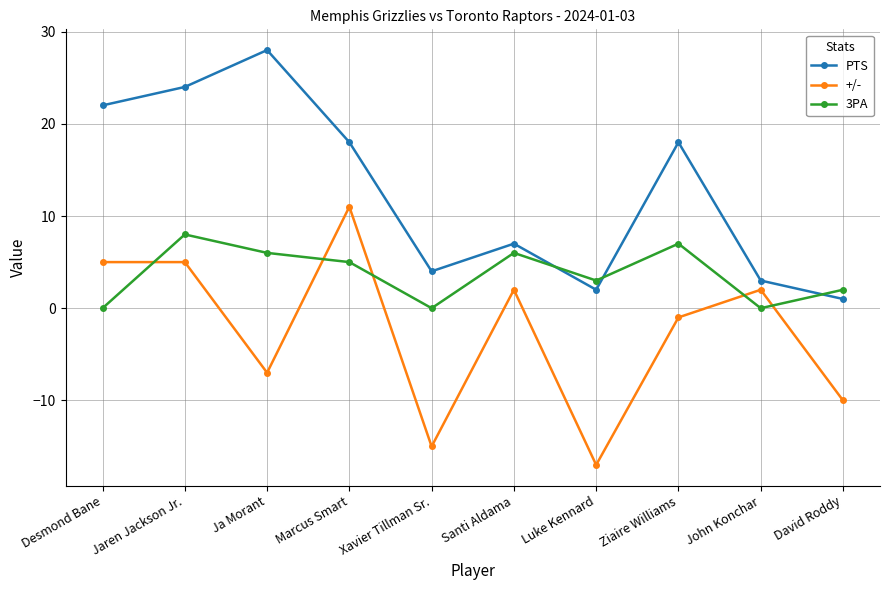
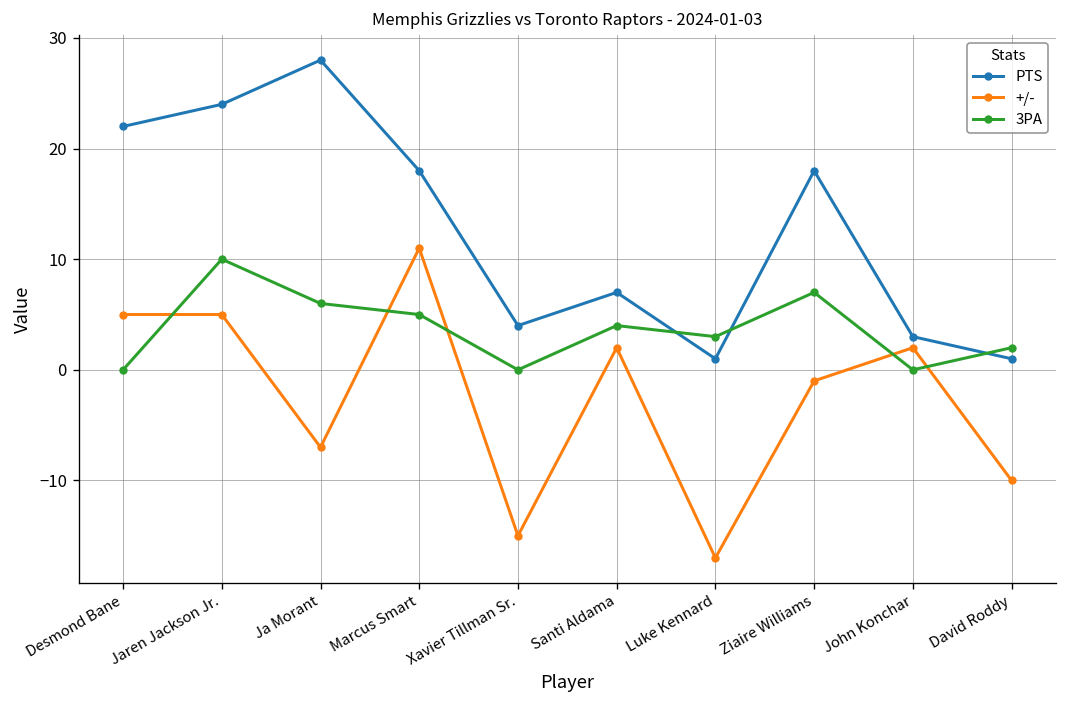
  {
    "PTS": {
      "Desmond Bane": 22,
      "Jaren Jackson Jr.": 24,
      "Ja Morant": 28,
      "Marcus Smart": 18,
      "Xavier Tillman Sr.": 4,
      "Santi Aldama": 7,
-     "Luke Kennard": 2,
+     "Luke Kennard": 1,
      "Ziaire Williams": 18,
      "John Konchar": 3,
      "David Roddy": 1
    },
    "+/-": {
      "Desmond Bane": 5,
      "Jaren Jackson Jr.": 5,
      "Ja Morant": -7,
      "Marcus Smart": 11,
      "Xavier Tillman Sr.": -15,
      "Santi Aldama": 2,
      "Luke Kennard": -17,
      "Ziaire Williams": -1,
      "John Konchar": 2,
      "David Roddy": -10
    },
    "3PA": {
      "Desmond Bane": 0,
-     "Jaren Jackson Jr.": 8,
+     "Jaren Jackson Jr.": 10,
      "Ja Morant": 6,
      "Marcus Smart": 5,
      "Xavier Tillman Sr.": 0,
-     "Santi Aldama": 6,
+     "Santi Aldama": 4,
      "Luke Kennard": 3,
      "Ziaire Williams": 7,
      "John Konchar": 0,
      "David Roddy": 2
    }
  }
